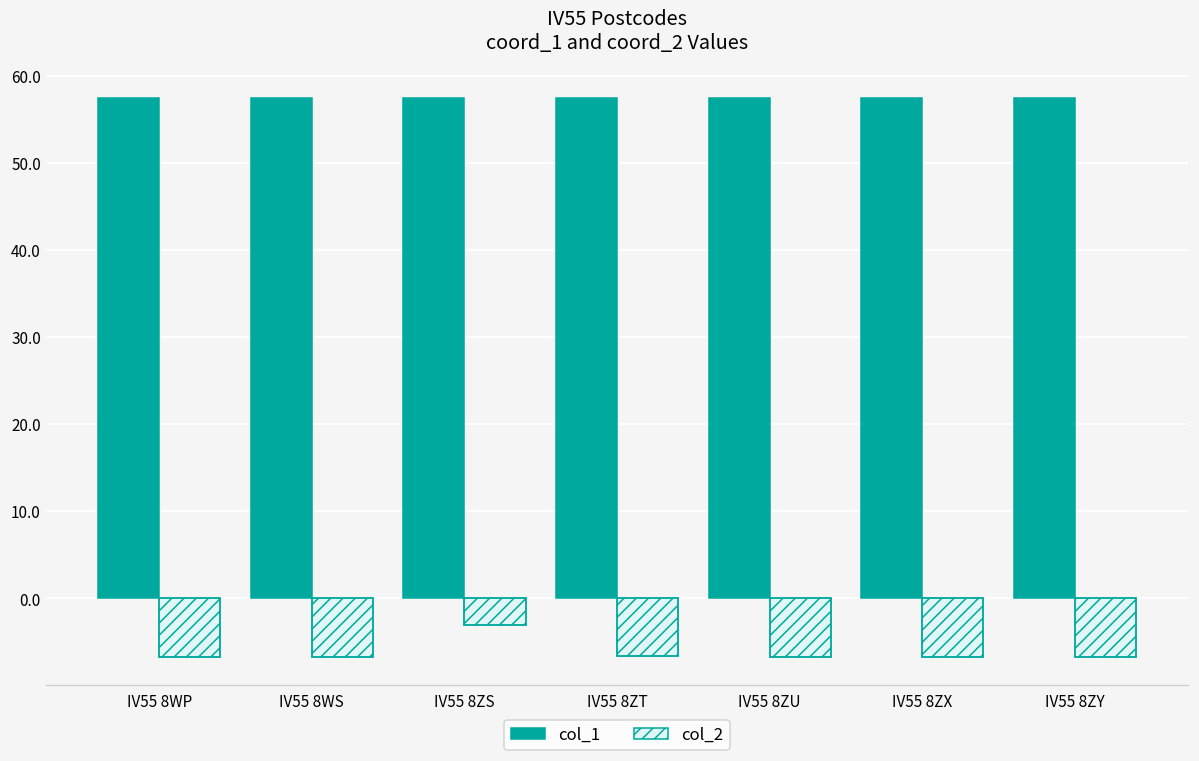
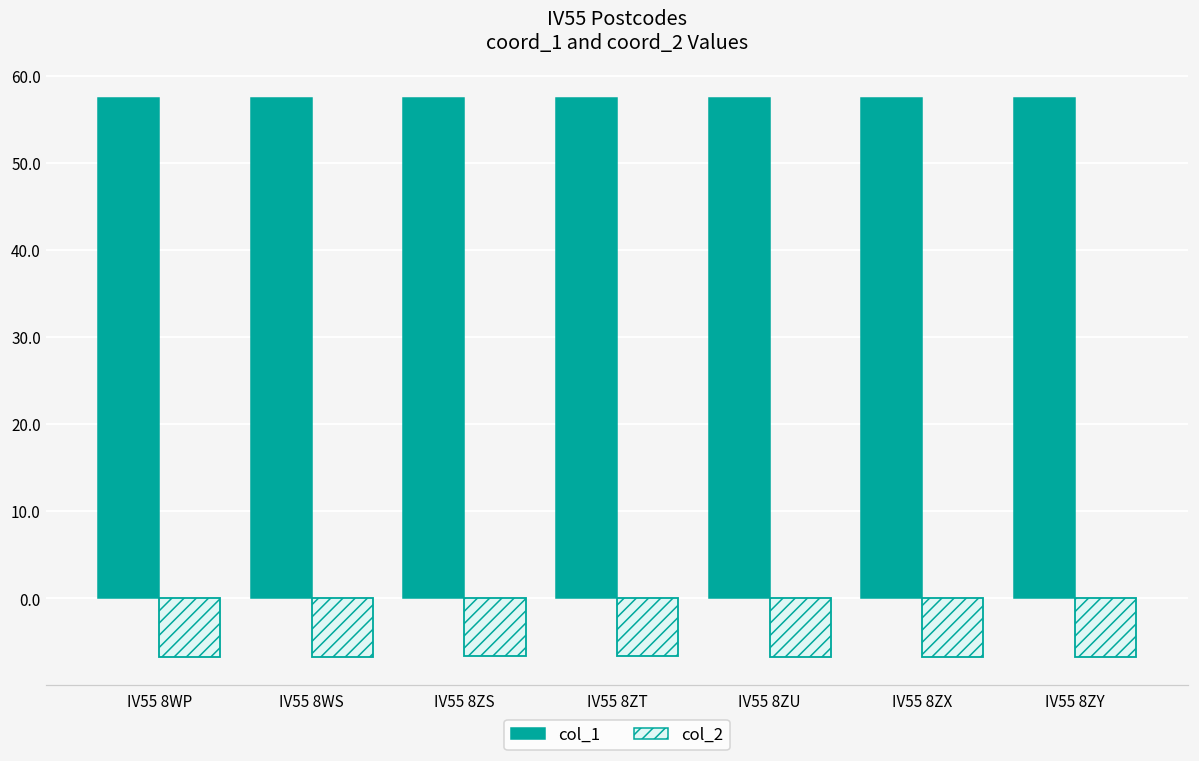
  {
    "col_1": {
      "IV55 8WP": 57,
      "IV55 8WS": 57,
      "IV55 8ZS": 57,
      "IV55 8ZT": 57,
      "IV55 8ZU": 57,
      "IV55 8ZX": 57,
      "IV55 8ZY": 57
    },
    "col_2": {
      "IV55 8WP": -7,
      "IV55 8WS": -7,
-     "IV55 8ZS": -3,
+     "IV55 8ZS": -7,
      "IV55 8ZT": -7,
      "IV55 8ZU": -7,
      "IV55 8ZX": -7,
      "IV55 8ZY": -7
    }
  }
